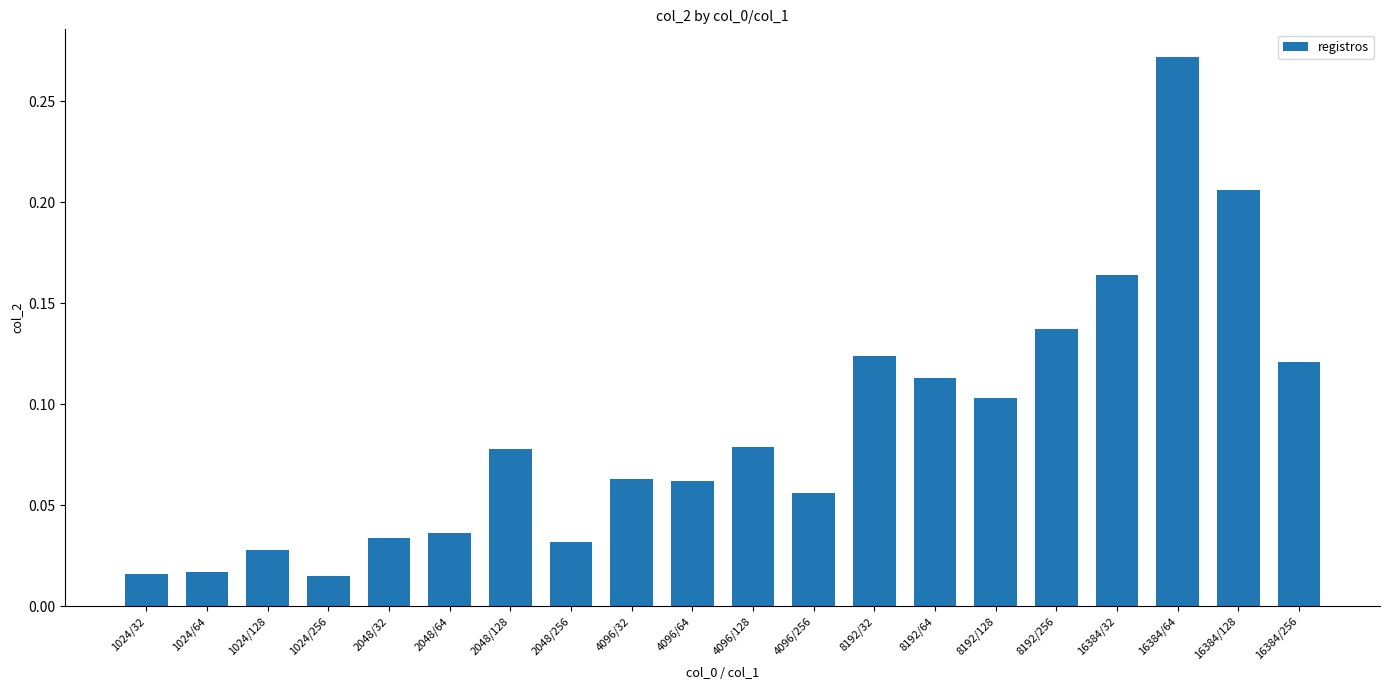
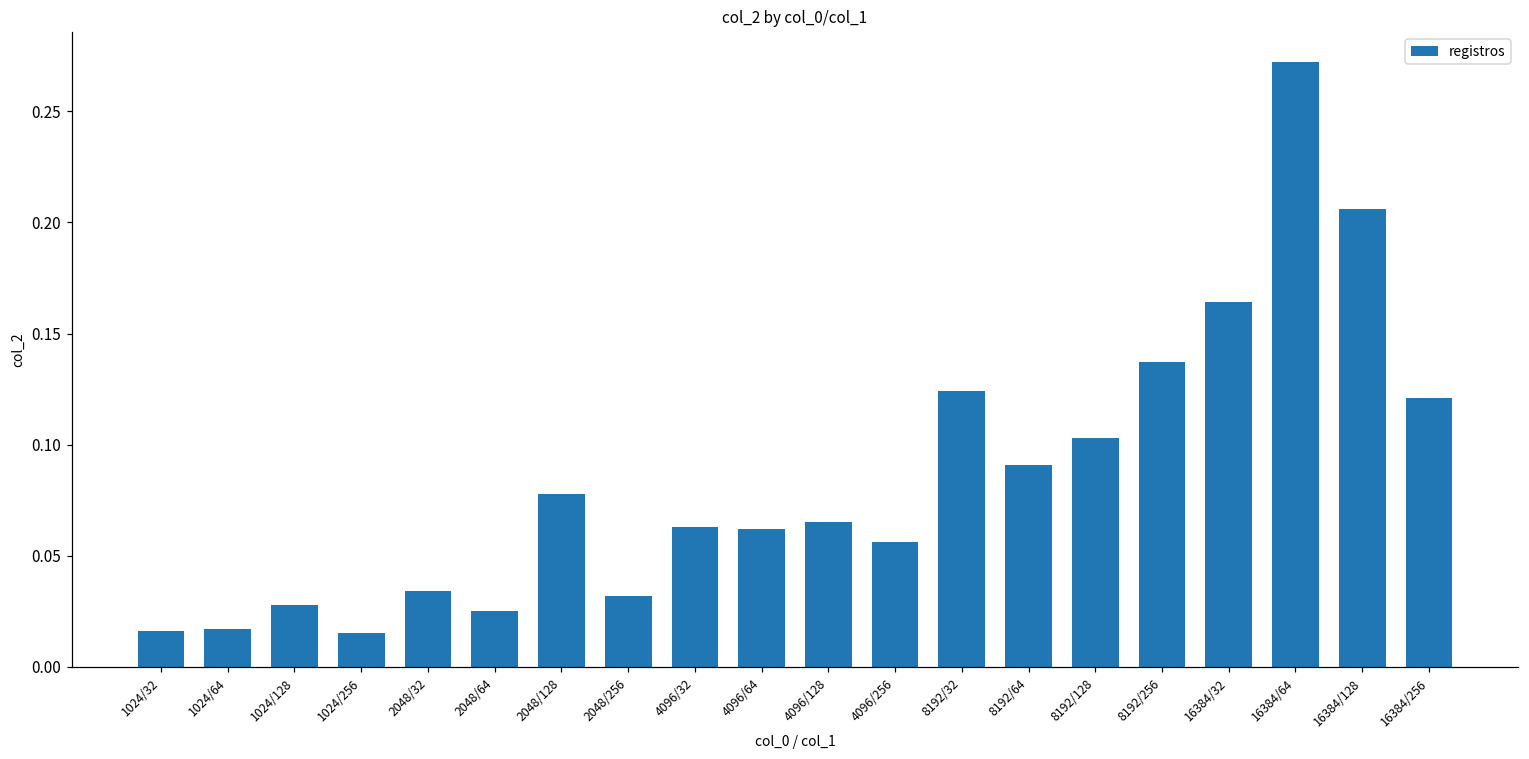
  {
    "1024/32": 0.016,
    "1024/64": 0.017,
    "1024/128": 0.028,
    "1024/256": 0.015,
    "2048/32": 0.034,
-   "2048/64": 0.036,
+   "2048/64": 0.025,
    "2048/128": 0.078,
    "2048/256": 0.032,
    "4096/32": 0.063,
    "4096/64": 0.062,
-   "4096/128": 0.079,
+   "4096/128": 0.065,
    "4096/256": 0.056,
    "8192/32": 0.124,
-   "8192/64": 0.113,
+   "8192/64": 0.091,
    "8192/128": 0.103,
    "8192/256": 0.137,
    "16384/32": 0.164,
    "16384/64": 0.272,
    "16384/128": 0.206,
    "16384/256": 0.121
  }
